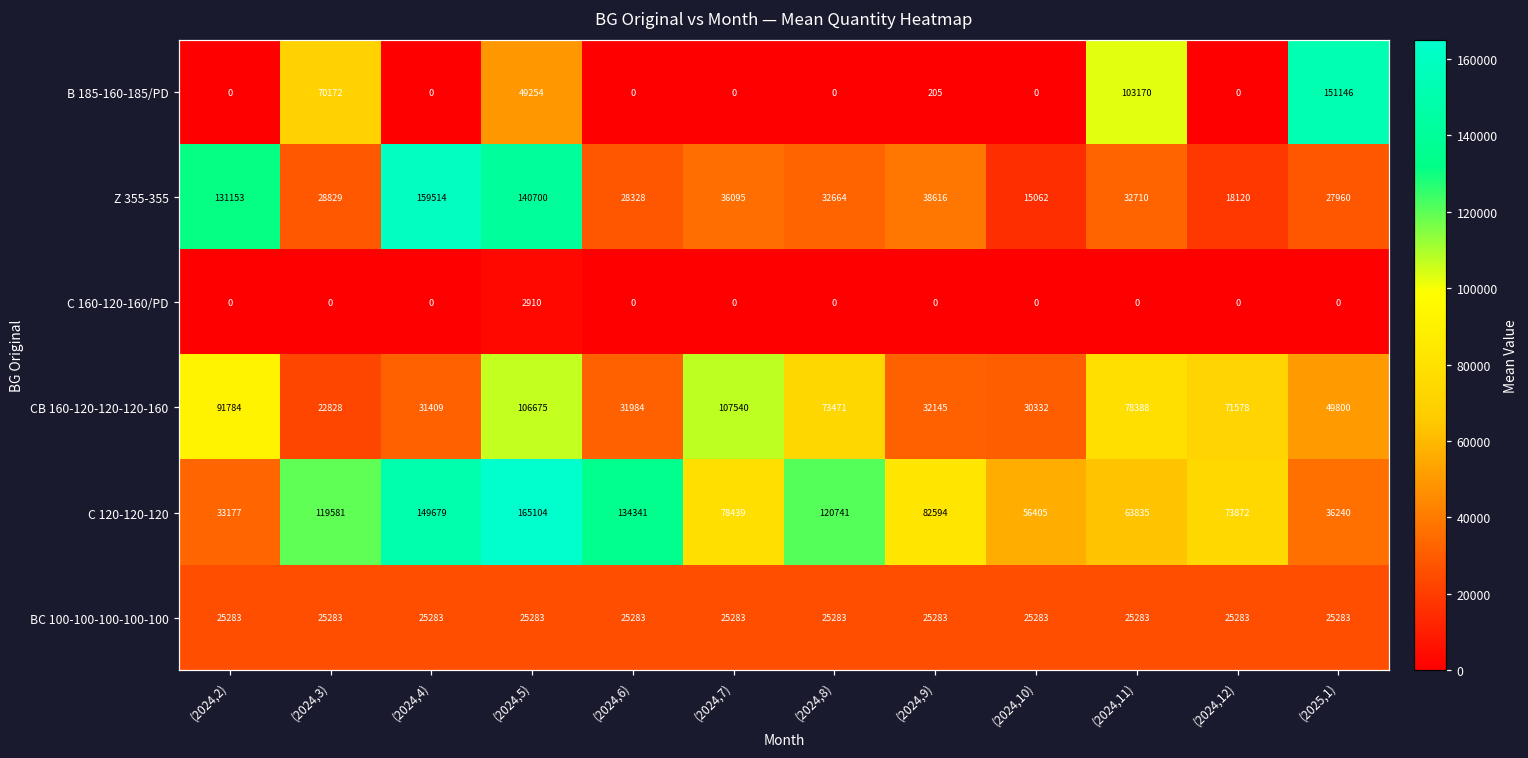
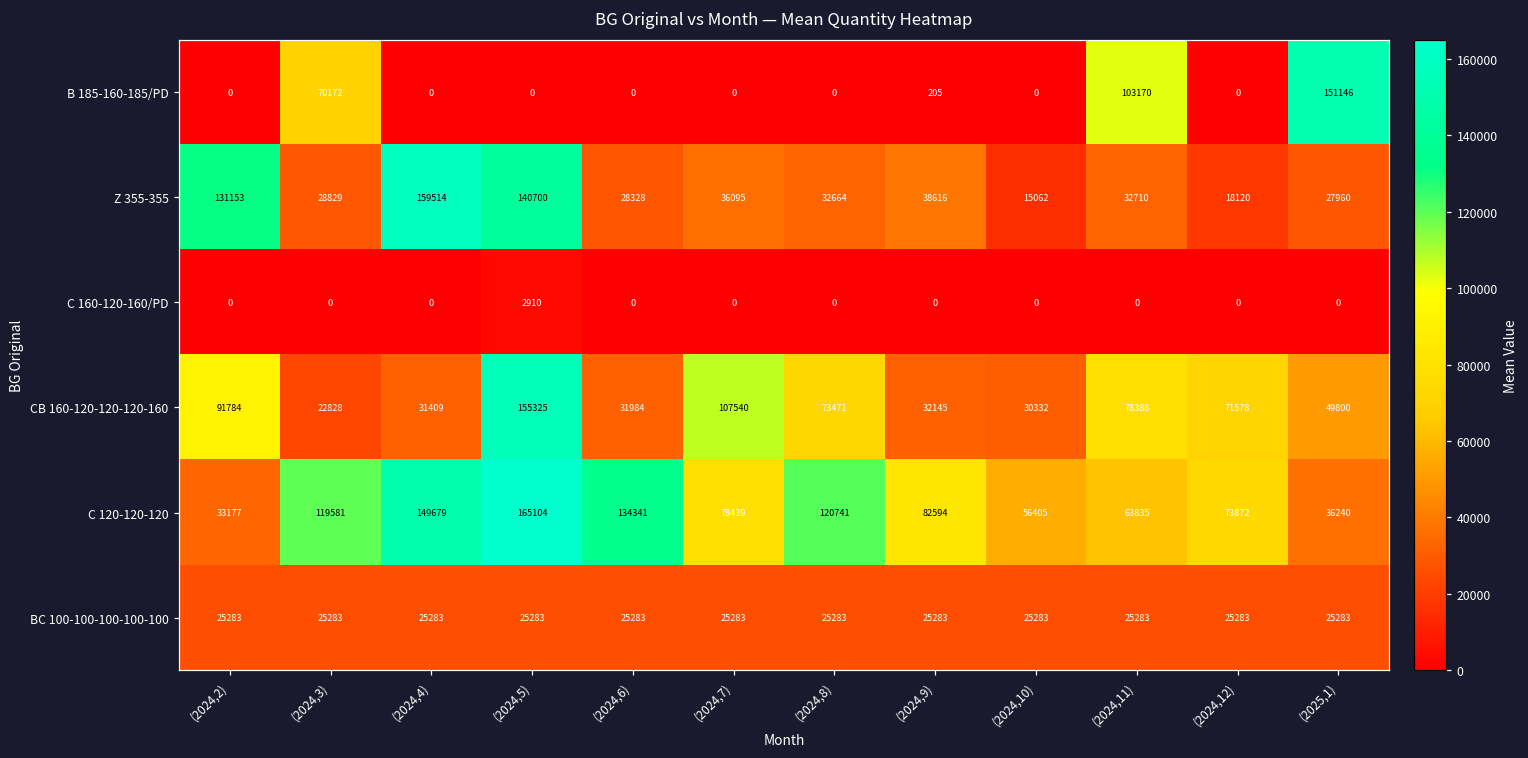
  {
    "B 185-160-185/PD": {
      "(2024,2)": 0,
      "(2024,3)": 70172,
      "(2024,4)": 0,
-     "(2024,5)": 49254,
+     "(2024,5)": 0,
      "(2024,6)": 0,
      "(2024,7)": 0,
      "(2024,8)": 0,
      "(2024,9)": 205,
      "(2024,10)": 0,
      "(2024,11)": 103170,
      "(2024,12)": 0,
      "(2025,1)": 151146
    },
    "Z 355-355": {
      "(2024,2)": 131153,
      "(2024,3)": 28829,
      "(2024,4)": 159514,
      "(2024,5)": 140700,
      "(2024,6)": 28328,
      "(2024,7)": 36095,
      "(2024,8)": 32664,
      "(2024,9)": 38616,
      "(2024,10)": 15062,
      "(2024,11)": 32710,
      "(2024,12)": 18120,
      "(2025,1)": 27960
    },
    "C 160-120-160/PD": {
      "(2024,2)": 0,
      "(2024,3)": 0,
      "(2024,4)": 0,
      "(2024,5)": 2910,
      "(2024,6)": 0,
      "(2024,7)": 0,
      "(2024,8)": 0,
      "(2024,9)": 0,
      "(2024,10)": 0,
      "(2024,11)": 0,
      "(2024,12)": 0,
      "(2025,1)": 0
    },
    "CB 160-120-120-120-160": {
      "(2024,2)": 91784,
      "(2024,3)": 22828,
      "(2024,4)": 31409,
-     "(2024,5)": 106675,
+     "(2024,5)": 155325,
      "(2024,6)": 31984,
      "(2024,7)": 107540,
      "(2024,8)": 73471,
      "(2024,9)": 32145,
      "(2024,10)": 30332,
      "(2024,11)": 78388,
      "(2024,12)": 71578,
      "(2025,1)": 49800
    },
    "C 120-120-120": {
      "(2024,2)": 33177,
      "(2024,3)": 119581,
      "(2024,4)": 149679,
      "(2024,5)": 165104,
      "(2024,6)": 134341,
      "(2024,7)": 78439,
      "(2024,8)": 120741,
      "(2024,9)": 82594,
      "(2024,10)": 56405,
      "(2024,11)": 63835,
      "(2024,12)": 73872,
      "(2025,1)": 36240
    },
    "BC 100-100-100-100-100": {
      "(2024,2)": 25283,
      "(2024,3)": 25283,
      "(2024,4)": 25283,
      "(2024,5)": 25283,
      "(2024,6)": 25283,
      "(2024,7)": 25283,
      "(2024,8)": 25283,
      "(2024,9)": 25283,
      "(2024,10)": 25283,
      "(2024,11)": 25283,
      "(2024,12)": 25283,
      "(2025,1)": 25283
    }
  }
